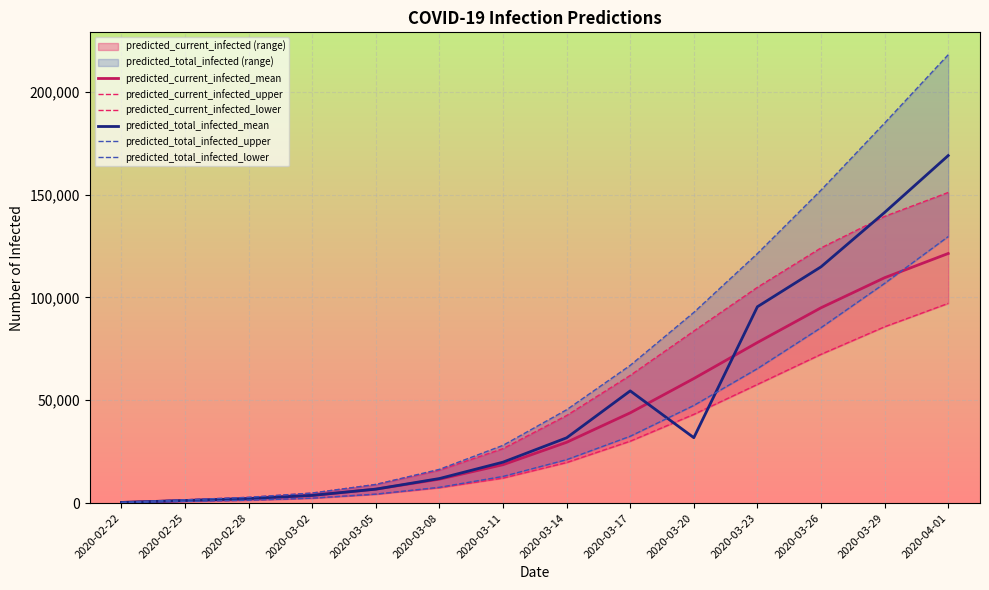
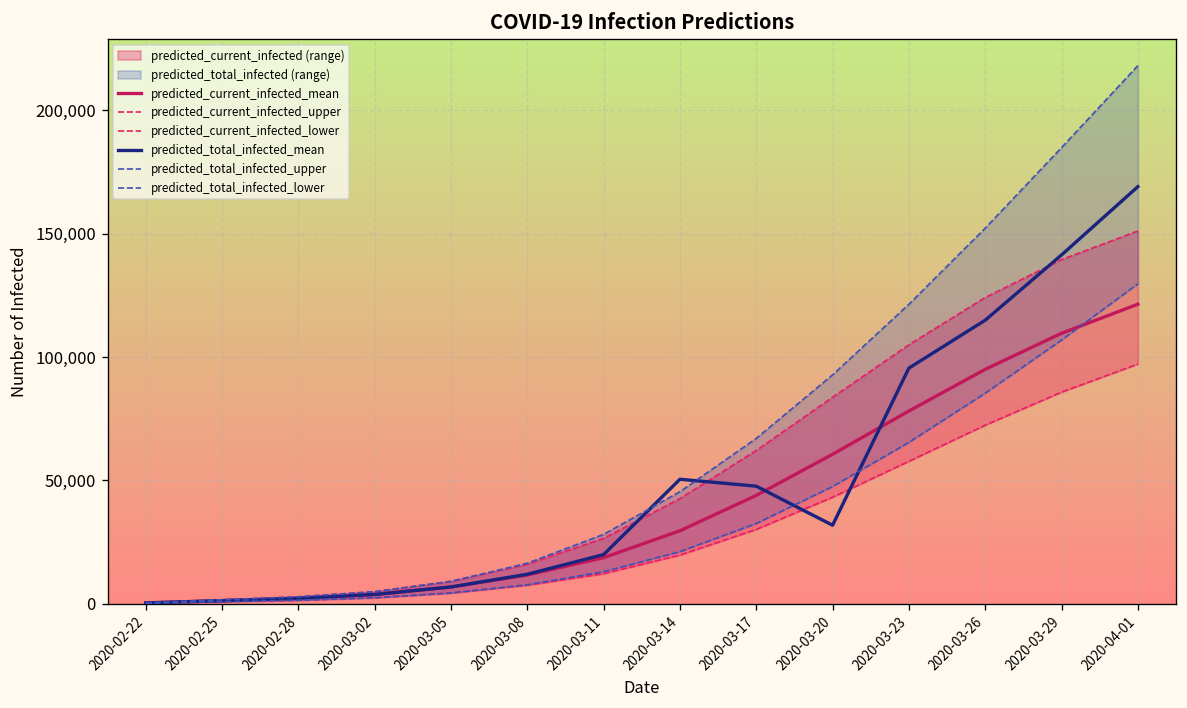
  {
    "predicted_total_infected_mean": {
      "2020-03-11": "20,000",
-     "2020-03-14": "32,000",
-     "2020-03-17": "55,000",
+     "2020-03-14": "50,000",
+     "2020-03-17": "48,000",
      "2020-03-20": "32,000",
      "2020-03-23": "95,000",
      "2020-03-26": "115,000",
      "2020-03-29": "141,000",
      "2020-04-01": "169,000"
    }
  }
